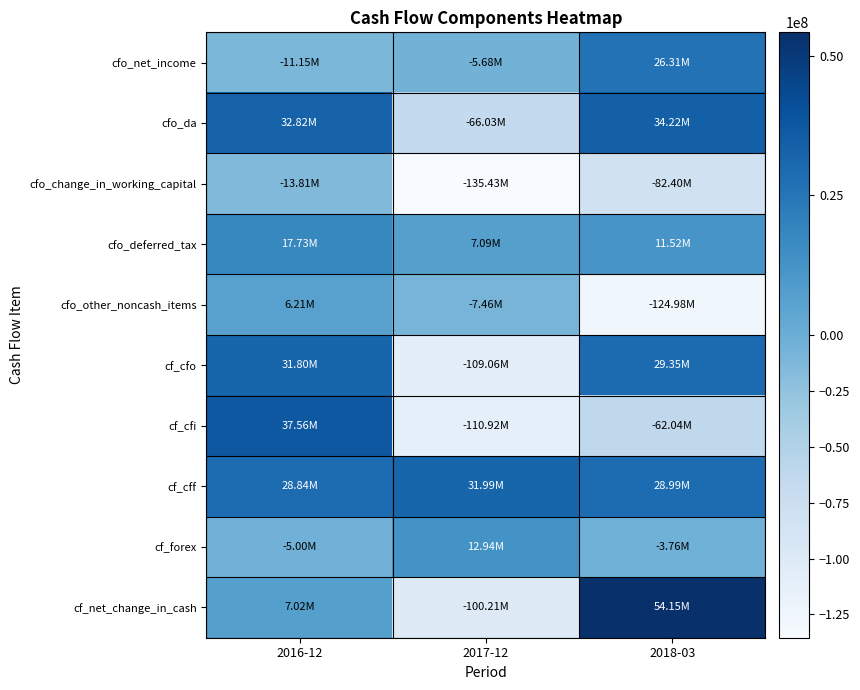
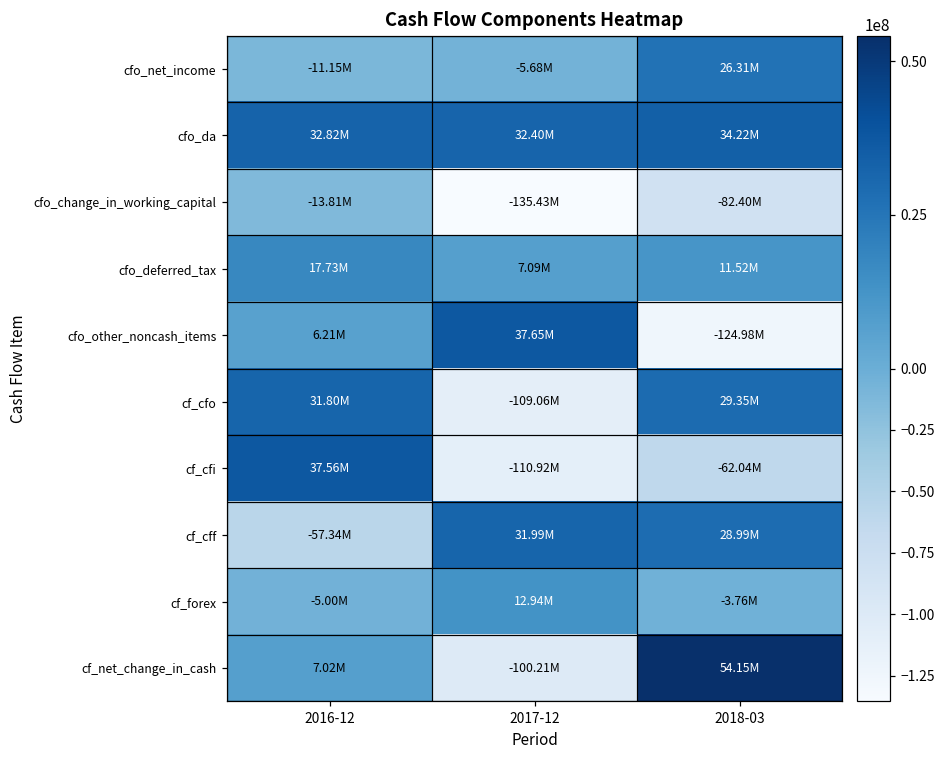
  {
    "cfo_net_income": {
      "2016-12": "-11.15M",
      "2017-12": "-5.68M",
      "2018-03": "26.31M"
    },
    "cfo_da": {
      "2016-12": "32.82M",
-     "2017-12": "-66.03M",
+     "2017-12": "32.40M",
      "2018-03": "34.22M"
    },
    "cfo_change_in_working_capital": {
      "2016-12": "-13.81M",
      "2017-12": "-135.43M",
      "2018-03": "-82.40M"
    },
    "cfo_deferred_tax": {
      "2016-12": "17.73M",
      "2017-12": "7.09M",
      "2018-03": "11.52M"
    },
    "cfo_other_noncash_items": {
      "2016-12": "6.21M",
-     "2017-12": "-7.46M",
+     "2017-12": "37.65M",
      "2018-03": "-124.98M"
    },
    "cf_cfo": {
      "2016-12": "31.80M",
      "2017-12": "-109.06M",
      "2018-03": "29.35M"
    },
    "cf_cfi": {
      "2016-12": "37.56M",
      "2017-12": "-110.92M",
      "2018-03": "-62.04M"
    },
    "cf_cff": {
-     "2016-12": "28.84M",
+     "2016-12": "-57.34M",
      "2017-12": "31.99M",
      "2018-03": "28.99M"
    },
    "cf_forex": {
      "2016-12": "-5.00M",
      "2017-12": "12.94M",
      "2018-03": "-3.76M"
    },
    "cf_net_change_in_cash": {
      "2016-12": "7.02M",
      "2017-12": "-100.21M",
      "2018-03": "54.15M"
    }
  }
